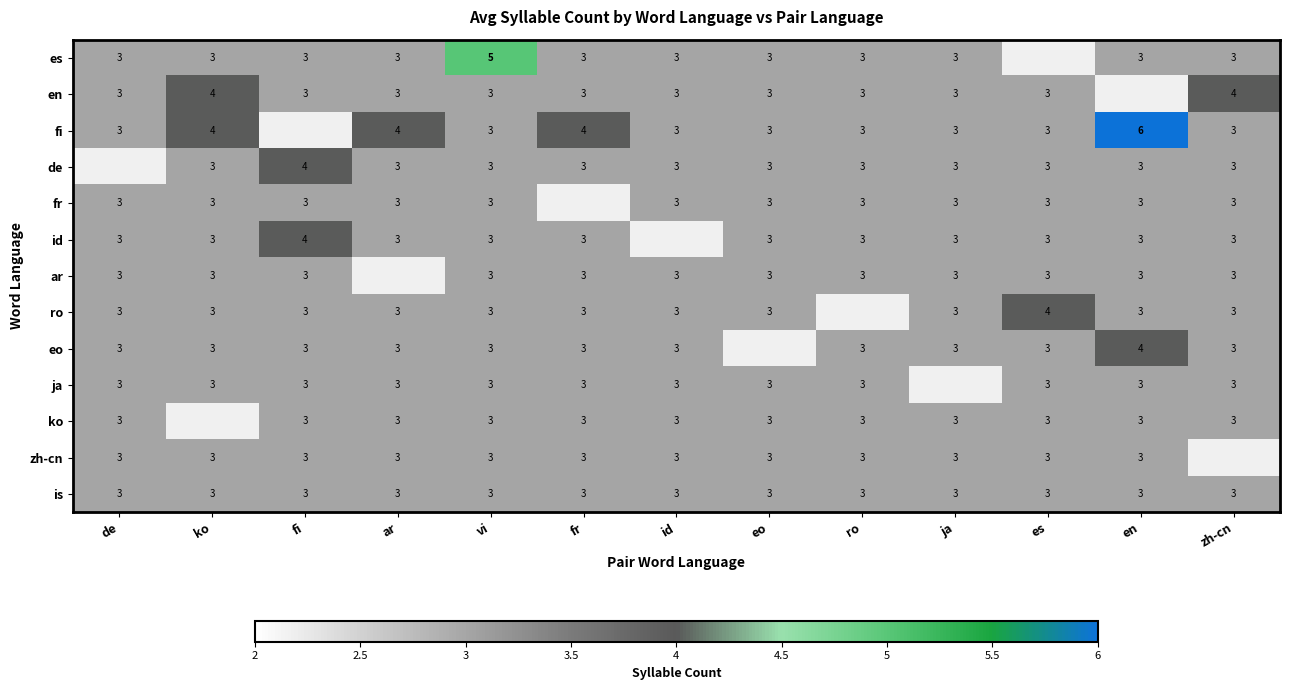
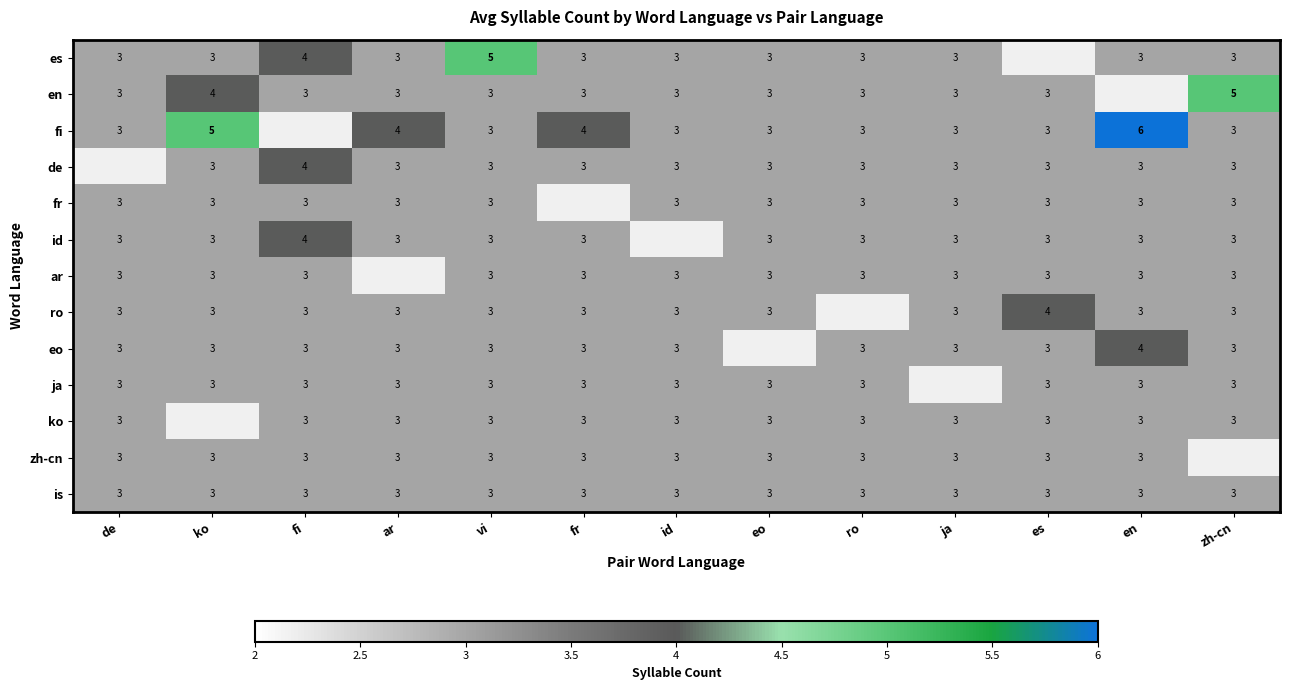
  {
    "es": {
      "de": 3,
      "ko": 3,
-     "fi": 3,
+     "fi": 4,
      "ar": 3,
      "vi": 5,
      "fr": 3,
      "id": 3,
      "eo": 3,
      "ro": 3,
      "ja": 3,
      "en": 3,
      "zh-cn": 3
    },
    "en": {
      "de": 3,
      "ko": 4,
      "fi": 3,
      "ar": 3,
      "vi": 3,
      "fr": 3,
      "id": 3,
      "eo": 3,
      "ro": 3,
      "ja": 3,
      "es": 3,
-     "zh-cn": 4
+     "zh-cn": 5
    },
    "fi": {
      "de": 3,
-     "ko": 4,
+     "ko": 5,
      "ar": 4,
      "vi": 3,
      "fr": 4,
      "id": 3,
      "eo": 3,
      "ro": 3,
      "ja": 3,
      "es": 3,
      "en": 6,
      "zh-cn": 3
    },
    "de": {
      "ko": 3,
      "fi": 4,
      "ar": 3,
      "vi": 3,
      "fr": 3,
      "id": 3,
      "eo": 3,
      "ro": 3,
      "ja": 3,
      "es": 3,
      "en": 3,
      "zh-cn": 3
    },
    "fr": {
      "de": 3,
      "ko": 3,
      "fi": 3,
      "ar": 3,
      "vi": 3,
      "id": 3,
      "eo": 3,
      "ro": 3,
      "ja": 3,
      "es": 3,
      "en": 3,
      "zh-cn": 3
    },
    "id": {
      "de": 3,
      "ko": 3,
      "fi": 4,
      "ar": 3,
      "vi": 3,
      "fr": 3,
      "eo": 3,
      "ro": 3,
      "ja": 3,
      "es": 3,
      "en": 3,
      "zh-cn": 3
    },
    "ar": {
      "de": 3,
      "ko": 3,
      "fi": 3,
      "vi": 3,
      "fr": 3,
      "id": 3,
      "eo": 3,
      "ro": 3,
      "ja": 3,
      "es": 3,
      "en": 3,
      "zh-cn": 3
    },
    "ro": {
      "de": 3,
      "ko": 3,
      "fi": 3,
      "ar": 3,
      "vi": 3,
      "fr": 3,
      "id": 3,
      "eo": 3,
      "ja": 3,
      "es": 4,
      "en": 3,
      "zh-cn": 3
    },
    "eo": {
      "de": 3,
      "ko": 3,
      "fi": 3,
      "ar": 3,
      "vi": 3,
      "fr": 3,
      "id": 3,
      "ro": 3,
      "ja": 3,
      "es": 3,
      "en": 4,
      "zh-cn": 3
    },
    "ja": {
      "de": 3,
      "ko": 3,
      "fi": 3,
      "ar": 3,
      "vi": 3,
      "fr": 3,
      "id": 3,
      "eo": 3,
      "ro": 3,
      "es": 3,
      "en": 3,
      "zh-cn": 3
    },
    "ko": {
      "de": 3,
      "fi": 3,
      "ar": 3,
      "vi": 3,
      "fr": 3,
      "id": 3,
      "eo": 3,
      "ro": 3,
      "ja": 3,
      "es": 3,
      "en": 3,
      "zh-cn": 3
    },
    "zh-cn": {
      "de": 3,
      "ko": 3,
      "fi": 3,
      "ar": 3,
      "vi": 3,
      "fr": 3,
      "id": 3,
      "eo": 3,
      "ro": 3,
      "ja": 3,
      "es": 3,
      "en": 3
    },
    "is": {
      "de": 3,
      "ko": 3,
      "fi": 3,
      "ar": 3,
      "vi": 3,
      "fr": 3,
      "id": 3,
      "eo": 3,
      "ro": 3,
      "ja": 3,
      "es": 3,
      "en": 3,
      "zh-cn": 3
    }
  }
